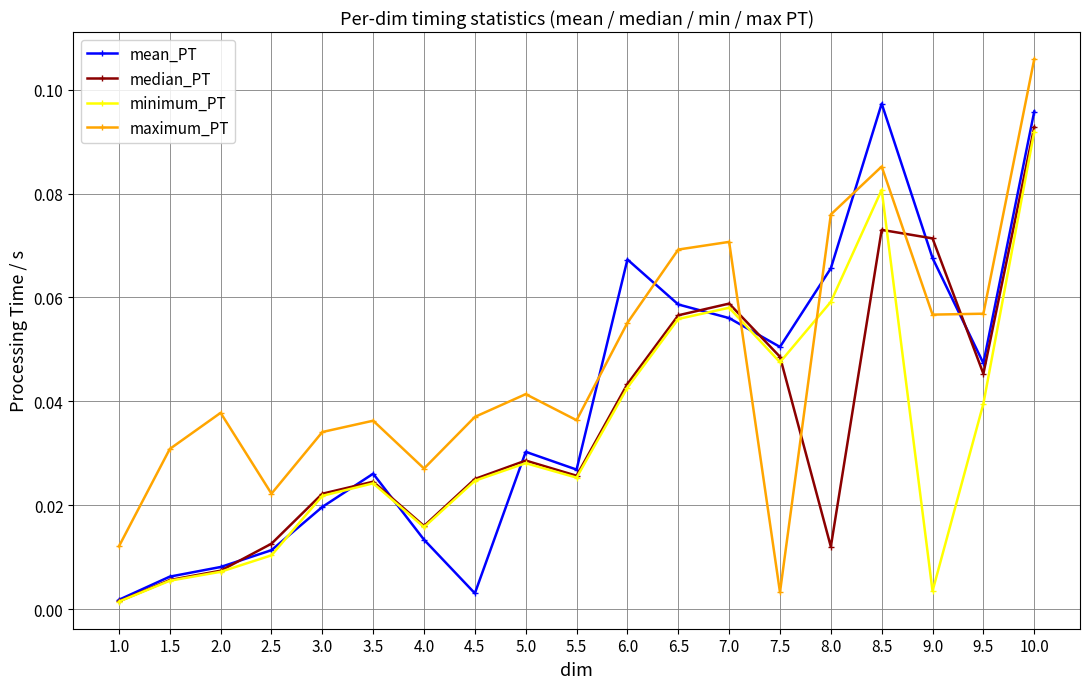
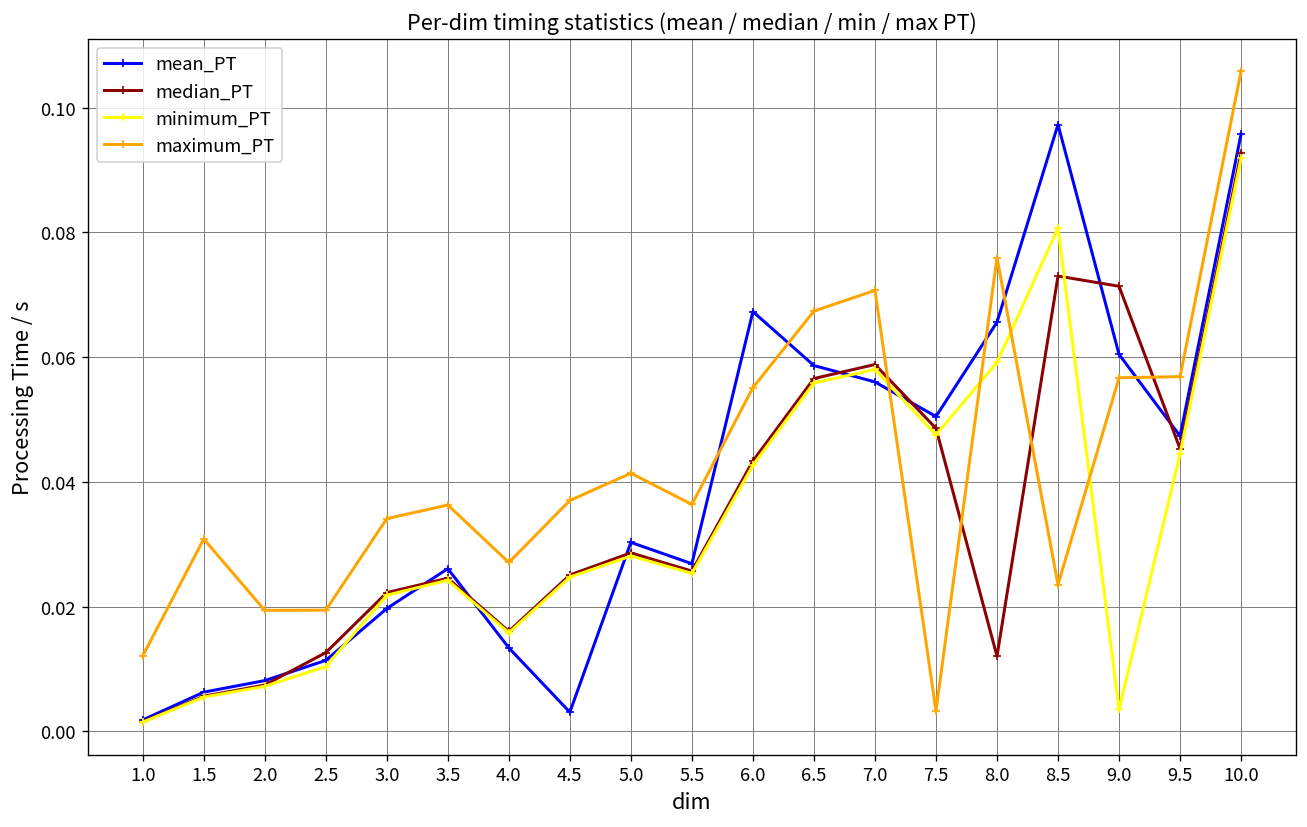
  {
    "mean_PT": {
      "1.5": 0.006,
      "2.0": 0.008,
      "2.5": 0.011,
      "3.0": 0.020,
      "3.5": 0.026,
      "4.0": 0.013,
      "4.5": 0.003,
      "5.0": 0.030,
      "5.5": 0.027,
      "6.0": 0.067,
      "6.5": 0.059,
      "7.0": 0.056,
      "7.5": 0.050,
      "8.0": 0.066,
      "8.5": 0.097,
-     "9.0": 0.068,
+     "9.0": 0.060,
      "9.5": 0.047,
      "10.0": 0.096
    },
    "median_PT": {
      "2.5": 0.013,
      "5.0": 0.029,
      "6.0": 0.043,
      "6.5": 0.057,
      "7.0": 0.059,
      "7.5": 0.049,
      "8.0": 0.012,
      "8.5": 0.073,
      "9.0": 0.071,
      "9.5": 0.045,
      "10.0": 0.093
    },
    "minimum_PT": {
      "2.5": 0.010,
      "5.0": 0.028,
      "6.0": 0.043,
      "6.5": 0.056,
      "7.0": 0.058,
      "7.5": 0.048,
      "8.0": 0.059,
      "8.5": 0.081,
      "9.0": 0.004,
-     "9.5": 0.040,
+     "9.5": 0.045,
      "10.0": 0.092
    },
    "maximum_PT": {
      "1.0": 0.012,
      "1.5": 0.031,
-     "2.0": 0.038,
-     "2.5": 0.022,
+     "2.0": 0.019,
+     "2.5": 0.019,
      "3.0": 0.034,
      "3.5": 0.036,
      "4.0": 0.027,
      "4.5": 0.037,
      "5.0": 0.041,
      "5.5": 0.036,
      "6.0": 0.055,
-     "6.5": 0.069,
+     "6.5": 0.067,
      "7.0": 0.071,
      "7.5": 0.003,
      "8.0": 0.076,
-     "8.5": 0.085,
+     "8.5": 0.024,
      "9.0": 0.057,
      "9.5": 0.057,
      "10.0": 0.106
    }
  }
